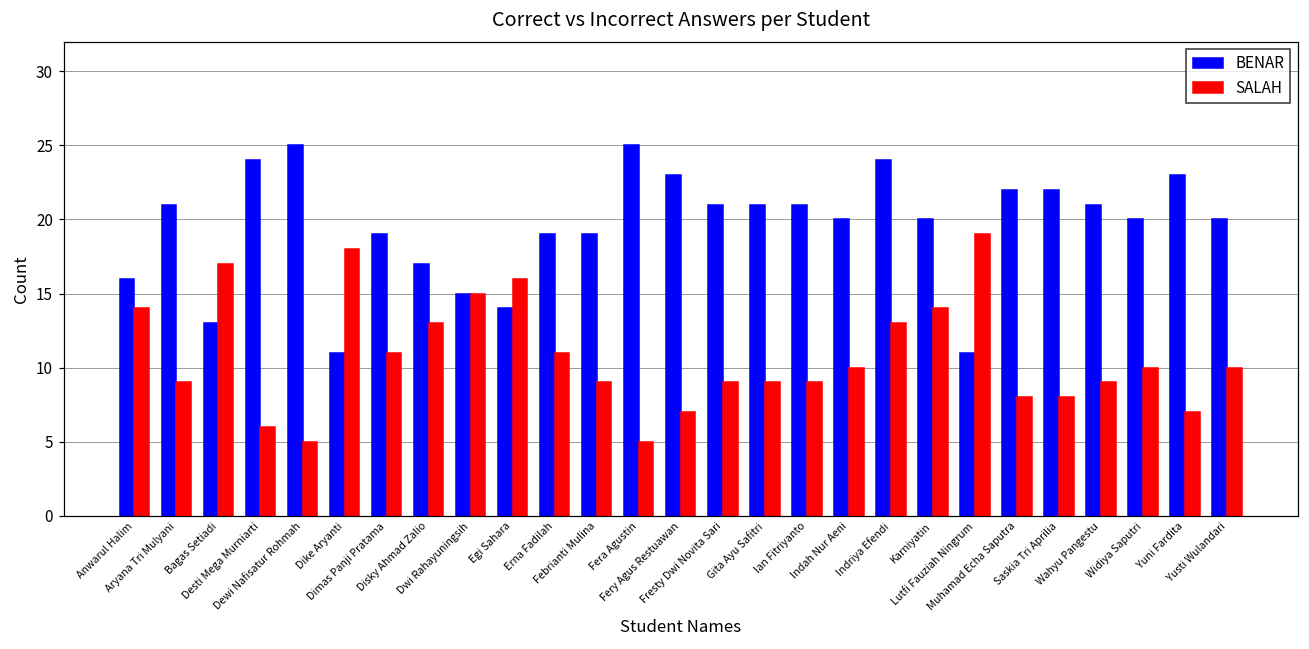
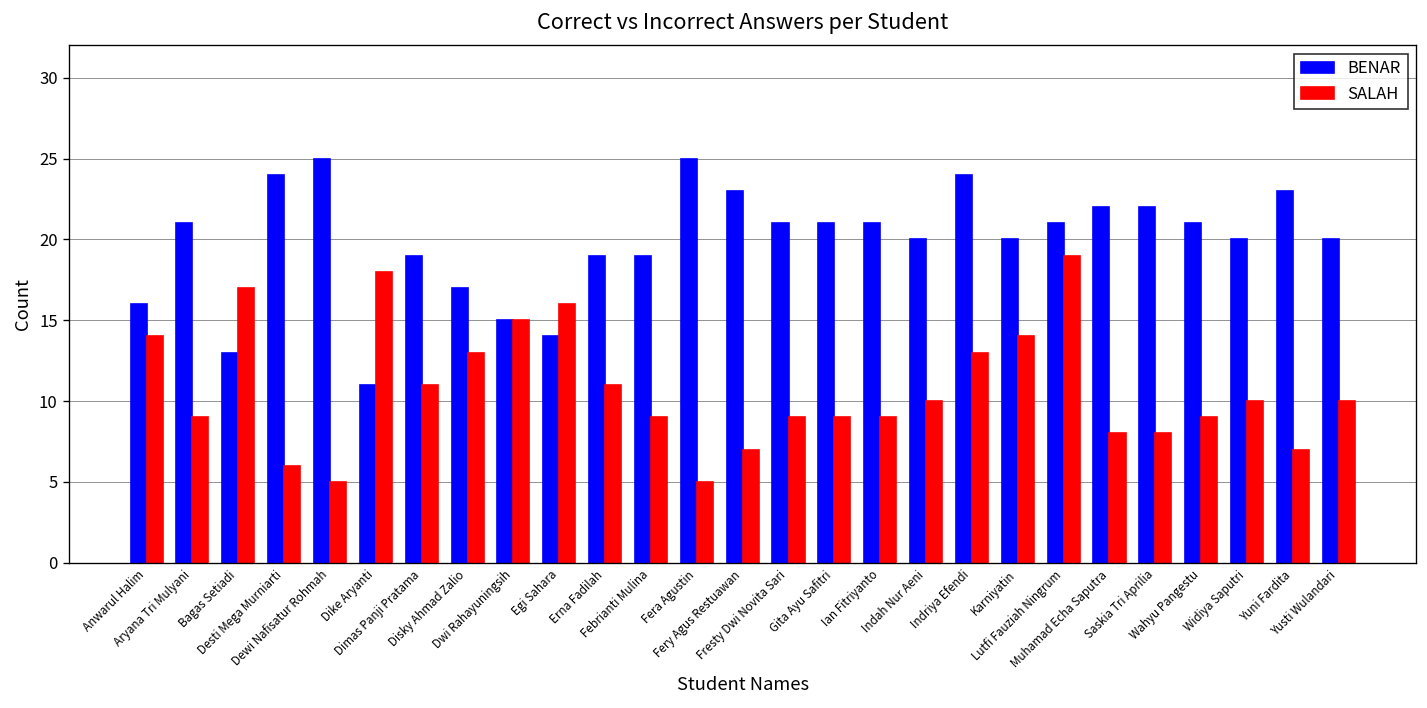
  {
    "BENAR": {
      "Anwarul Halim": 16,
      "Aryana Tri Mulyani": 21,
      "Bagas Setiadi": 13,
      "Desti Mega Murniarti": 24,
      "Dewi Nafisatur Rohmah": 25,
      "Dike Aryanti": 11,
      "Dimas Panji Pratama": 19,
      "Disky Ahmad Zalio": 17,
      "Dwi Rahayuningsih": 15,
      "Egi Sahara": 14,
      "Erna Fadilah": 19,
      "Febrianti Mulina": 19,
      "Fera Agustin": 25,
      "Fery Agus Restuawan": 23,
      "Fresty Dwi Novita Sari": 21,
      "Gita Ayu Safitri": 21,
      "Ian Fitriyanto": 21,
      "Indah Nur Aeni": 20,
      "Indriya Efendi": 24,
      "Karniyatin": 20,
-     "Lutfi Fauziah Ningrum": 11,
+     "Lutfi Fauziah Ningrum": 21,
      "Muhamad Echa Saputra": 22,
      "Saskia Tri Aprilia": 22,
      "Wahyu Pangestu": 21,
      "Widiya Saputri": 20,
      "Yuni Fardita": 23,
      "Yusti Wulandari": 20
    },
    "SALAH": {
      "Anwarul Halim": 14,
      "Aryana Tri Mulyani": 9,
      "Bagas Setiadi": 17,
      "Desti Mega Murniarti": 6,
      "Dewi Nafisatur Rohmah": 5,
      "Dike Aryanti": 18,
      "Dimas Panji Pratama": 11,
      "Disky Ahmad Zalio": 13,
      "Dwi Rahayuningsih": 15,
      "Egi Sahara": 16,
      "Erna Fadilah": 11,
      "Febrianti Mulina": 9,
      "Fera Agustin": 5,
      "Fery Agus Restuawan": 7,
      "Fresty Dwi Novita Sari": 9,
      "Gita Ayu Safitri": 9,
      "Ian Fitriyanto": 9,
      "Indah Nur Aeni": 10,
      "Indriya Efendi": 13,
      "Karniyatin": 14,
      "Lutfi Fauziah Ningrum": 19,
      "Muhamad Echa Saputra": 8,
      "Saskia Tri Aprilia": 8,
      "Wahyu Pangestu": 9,
      "Widiya Saputri": 10,
      "Yuni Fardita": 7,
      "Yusti Wulandari": 10
    }
  }
